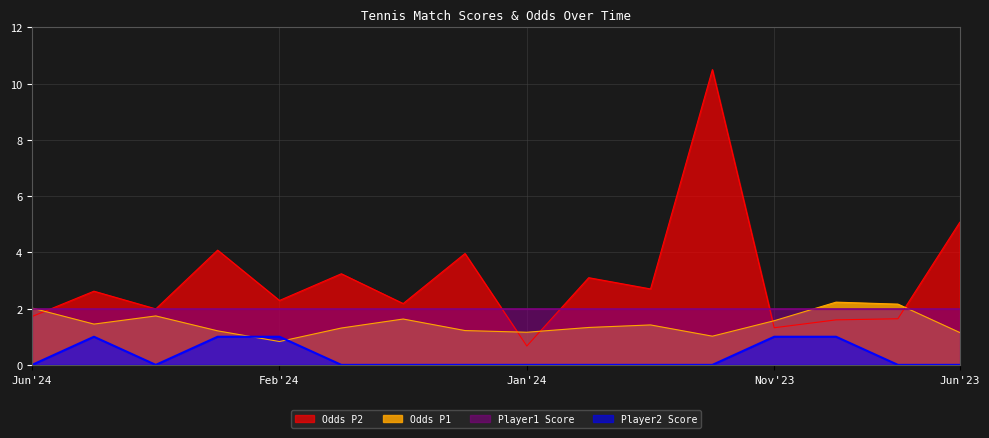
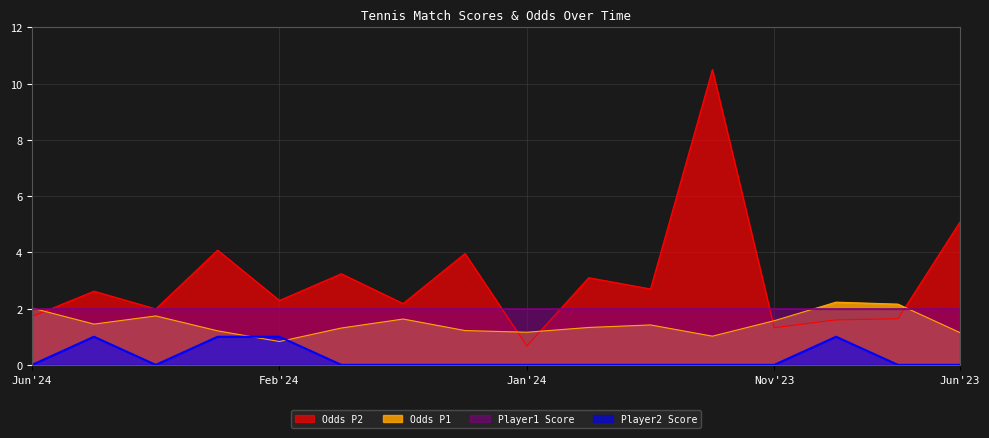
  {
    "Odds P2": {
      "Jun'24": 1.7,
      "Feb'24": 2.3,
      "Jan'24": 0.7,
      "Nov'23": 1.3,
      "Jun'23": 5
    },
    "Odds P1": {
      "Feb'24": 0.8,
      "Jan'24": 1.2,
      "Nov'23": 1.6,
      "Jun'23": 1.2
    },
    "Player1 Score": {
      "Feb'24": 2,
      "Jan'24": 2,
      "Nov'23": 2,
      "Jun'23": 2
    },
    "Player2 Score": {
      "Jun'24": 0,
      "Feb'24": 1,
      "Jan'24": 0,
-     "Nov'23": 1,
+     "Nov'23": 0,
      "Jun'23": 0
    }
  }
